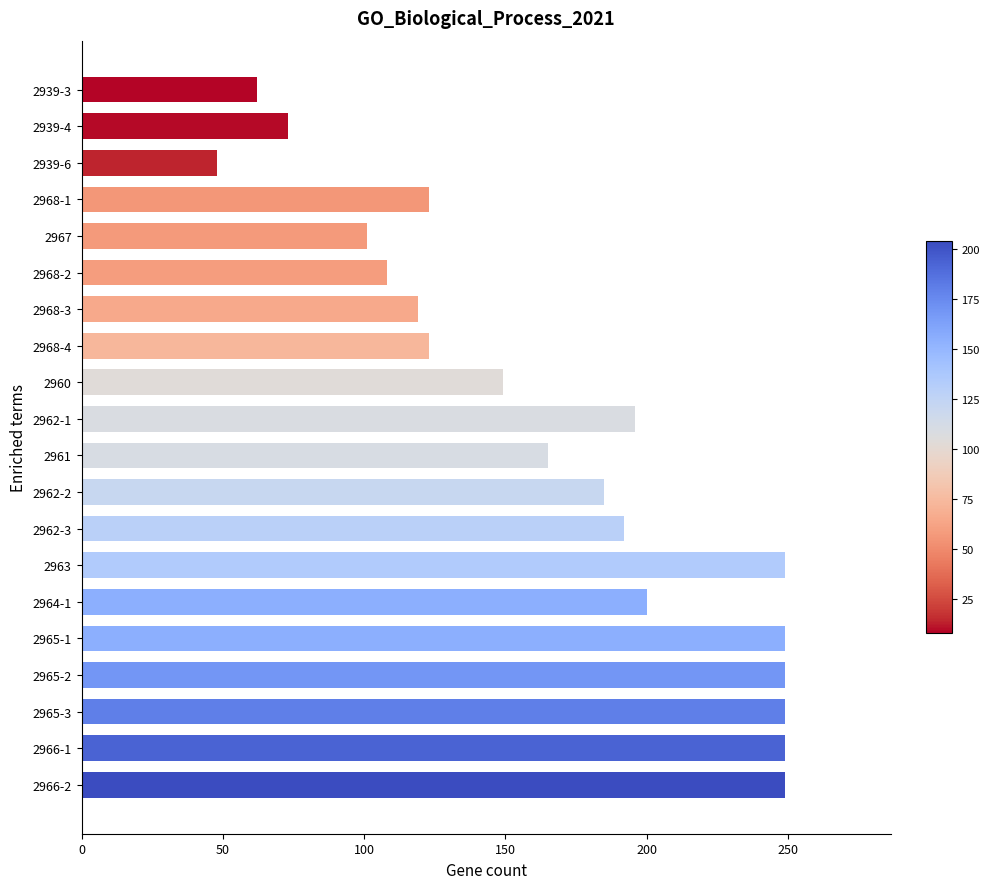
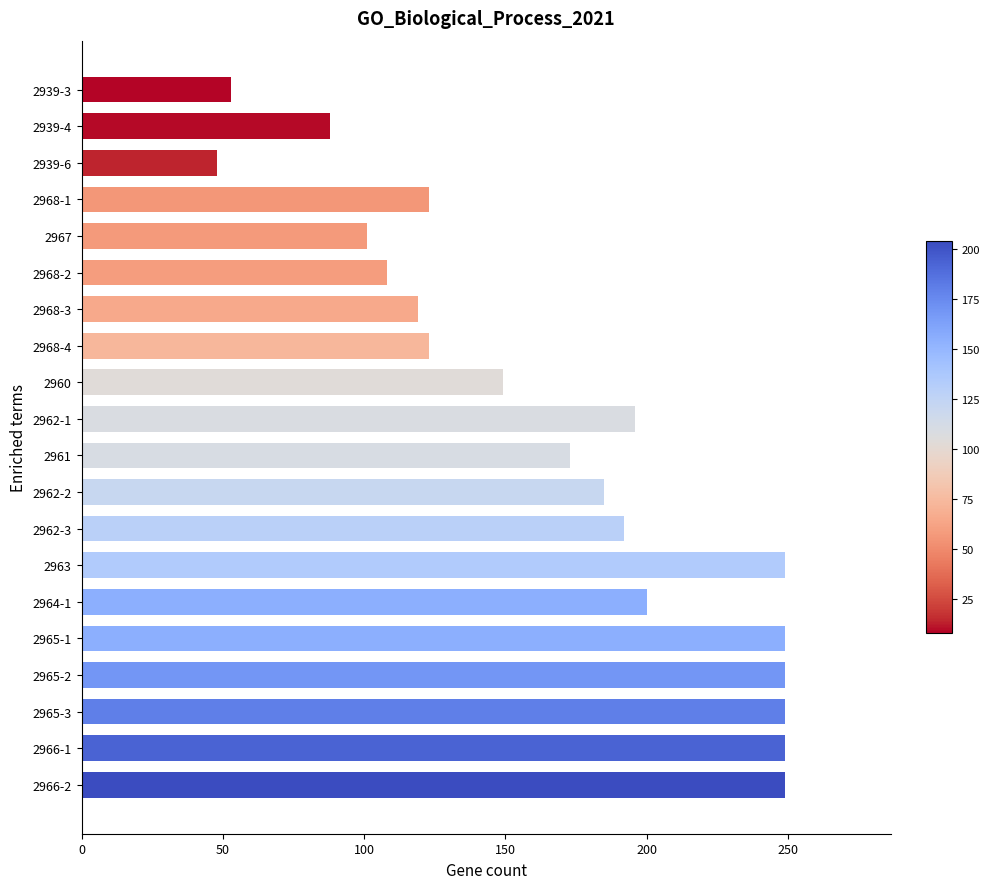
  {
-   "2939-3": 62,
-   "2939-4": 73,
+   "2939-3": 53,
+   "2939-4": 88,
    "2939-6": 48,
    "2968-1": 123,
    "2967": 101,
    "2968-2": 108,
    "2968-3": 119,
    "2968-4": 123,
    "2960": 149,
    "2962-1": 196,
-   "2961": 165,
+   "2961": 173,
    "2962-2": 185,
    "2962-3": 192,
    "2963": 249,
    "2964-1": 200,
    "2965-1": 249,
    "2965-2": 249,
    "2965-3": 249,
    "2966-1": 249,
    "2966-2": 249
  }
